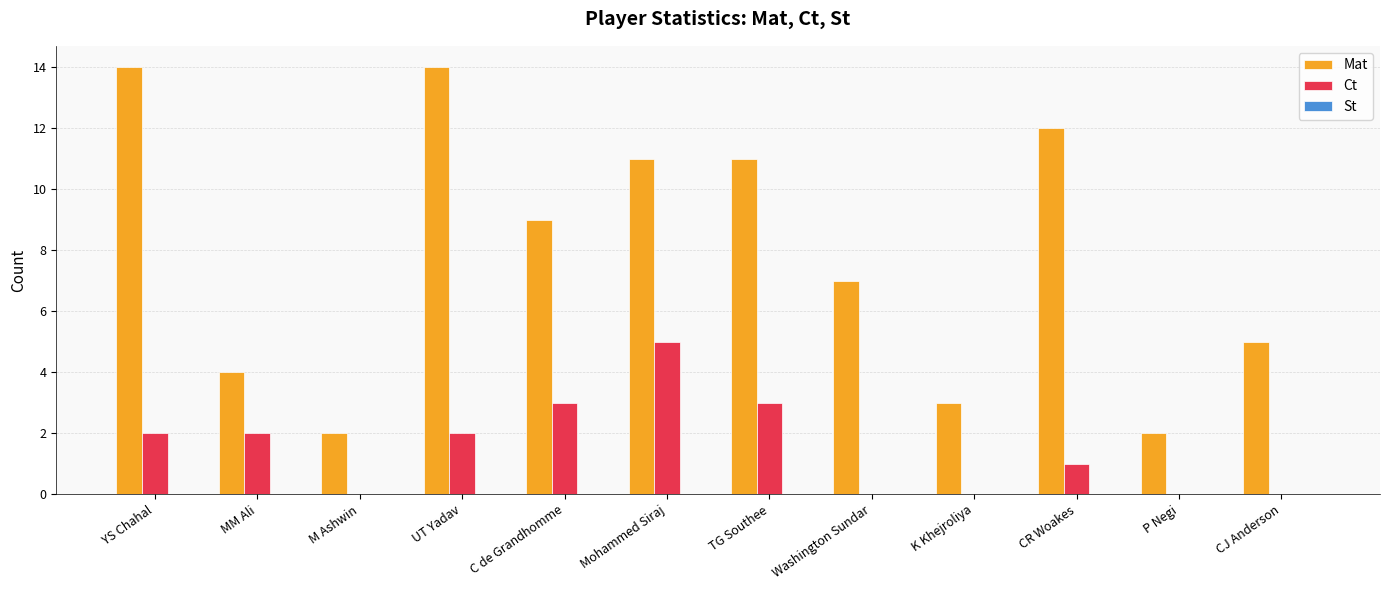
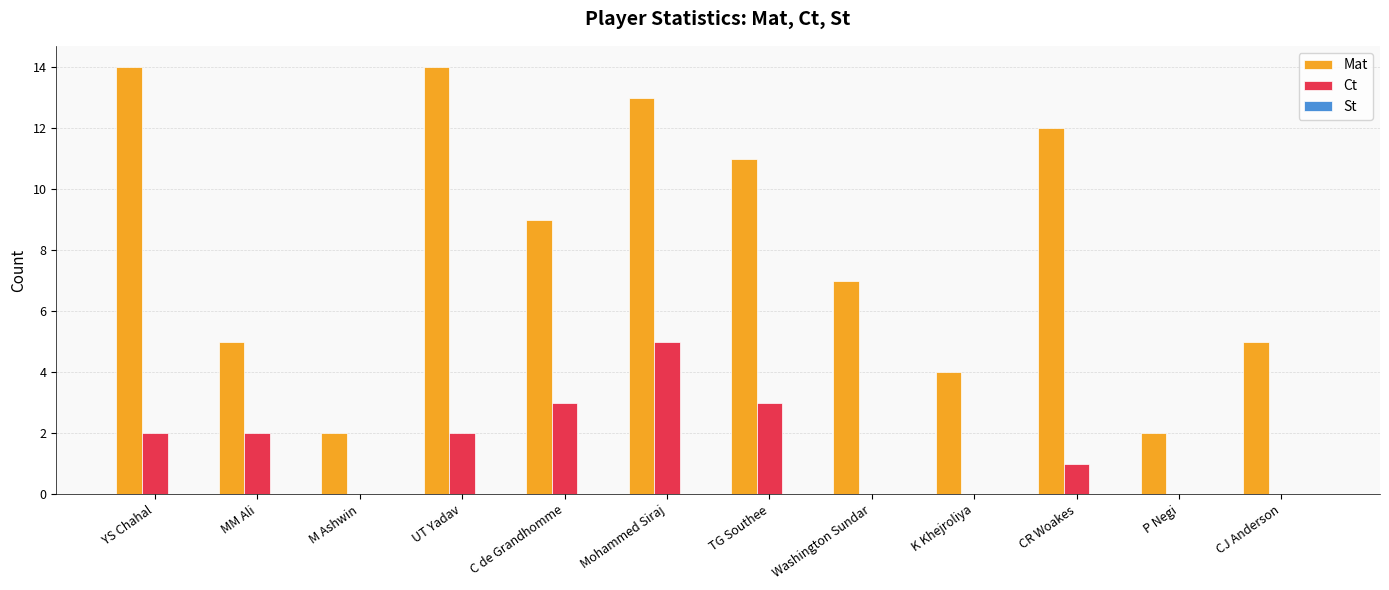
  {
    "Mat": {
      "YS Chahal": 14,
-     "MM Ali": 4,
+     "MM Ali": 5,
      "M Ashwin": 2,
      "UT Yadav": 14,
      "C de Grandhomme": 9,
-     "Mohammed Siraj": 11,
+     "Mohammed Siraj": 13,
      "TG Southee": 11,
      "Washington Sundar": 7,
-     "K Khejroliya": 3,
+     "K Khejroliya": 4,
      "CR Woakes": 12,
      "P Negi": 2,
      "CJ Anderson": 5
    },
    "Ct": {
      "YS Chahal": 2,
      "MM Ali": 2,
      "M Ashwin": 0,
      "UT Yadav": 2,
      "C de Grandhomme": 3,
      "Mohammed Siraj": 5,
      "TG Southee": 3,
      "Washington Sundar": 0,
      "K Khejroliya": 0,
      "CR Woakes": 1,
      "P Negi": 0,
      "CJ Anderson": 0
    },
    "St": {
      "YS Chahal": 0,
      "MM Ali": 0,
      "M Ashwin": 0,
      "UT Yadav": 0,
      "C de Grandhomme": 0,
      "Mohammed Siraj": 0,
      "TG Southee": 0,
      "Washington Sundar": 0,
      "K Khejroliya": 0,
      "CR Woakes": 0,
      "P Negi": 0,
      "CJ Anderson": 0
    }
  }
